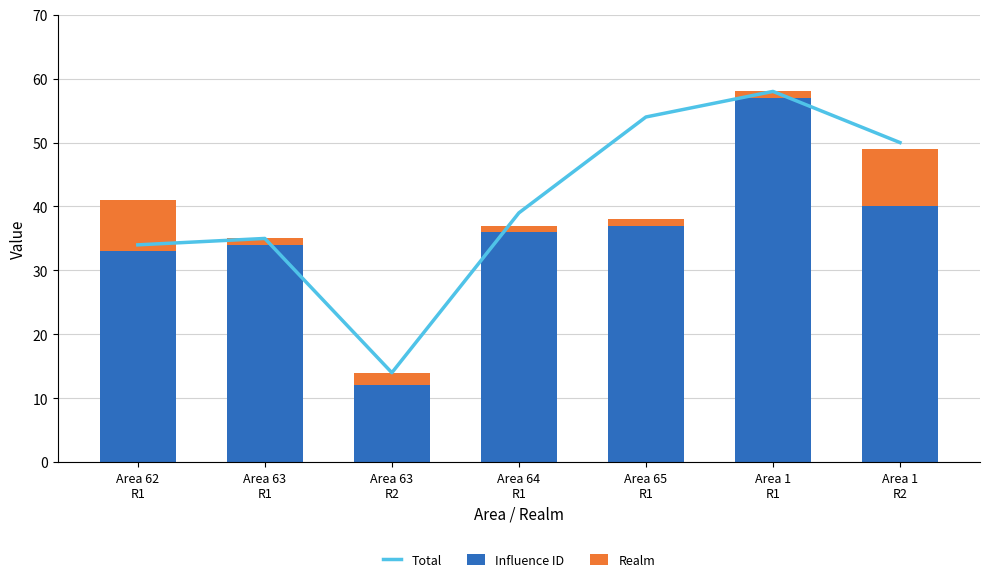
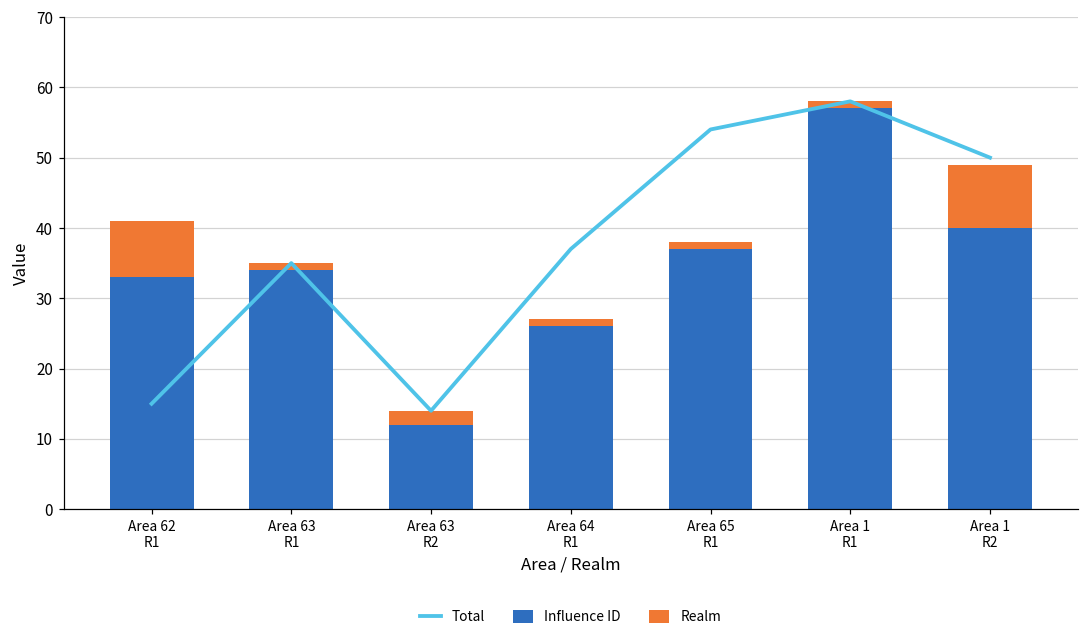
  {
    "Total": {
-     "Area 62 R1": 34,
+     "Area 62 R1": 15,
      "Area 63 R1": 35,
      "Area 63 R2": 14,
-     "Area 64 R1": 39,
+     "Area 64 R1": 37,
      "Area 65 R1": 54,
      "Area 1 R1": 58,
      "Area 1 R2": 50
    },
    "Influence ID": {
      "Area 62 R1": 33,
      "Area 63 R1": 34,
      "Area 63 R2": 12,
-     "Area 64 R1": 36,
+     "Area 64 R1": 26,
      "Area 65 R1": 37,
      "Area 1 R1": 57,
      "Area 1 R2": 40
    },
    "Realm": {
      "Area 62 R1": 8,
      "Area 63 R1": 1,
      "Area 63 R2": 2,
      "Area 64 R1": 1,
      "Area 65 R1": 1,
      "Area 1 R1": 1,
      "Area 1 R2": 9
    }
  }
